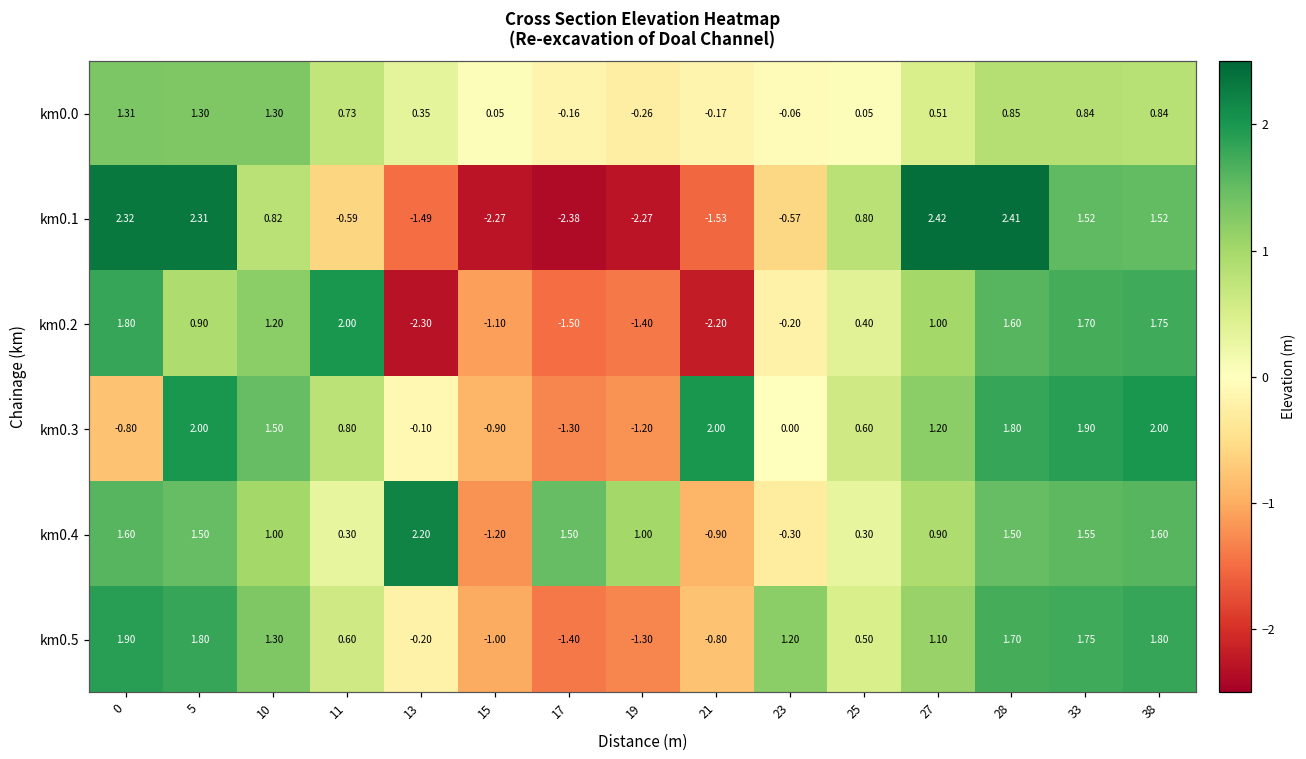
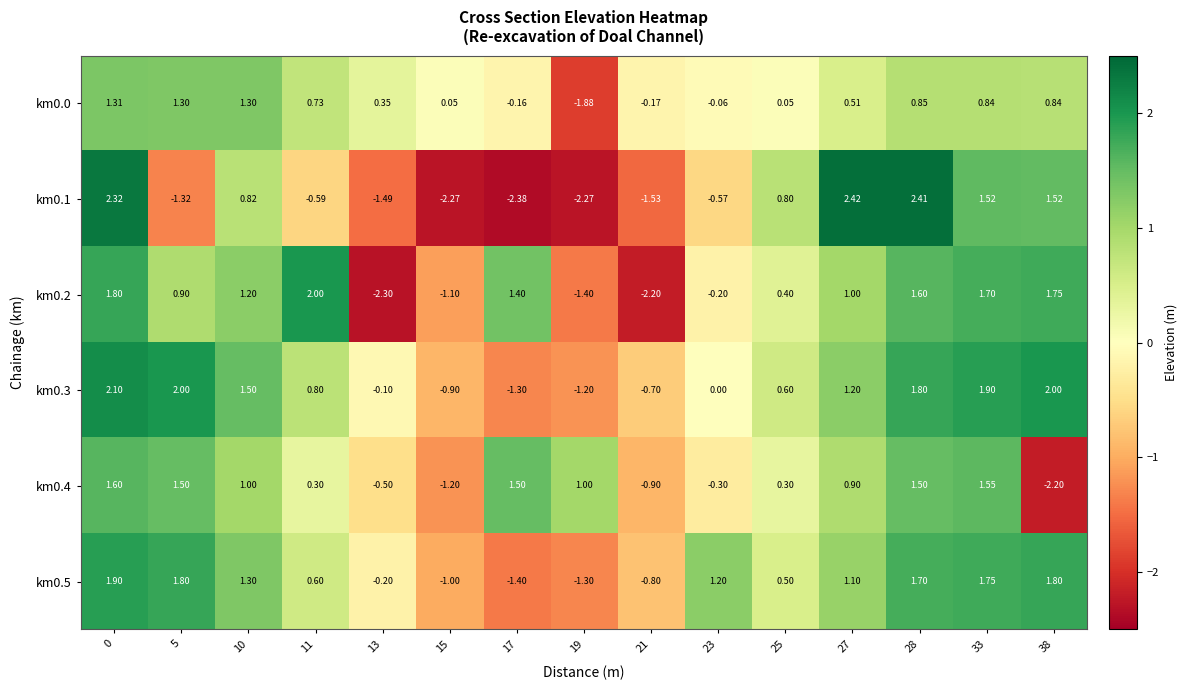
  {
    "km0.0": {
      "0": 1.31,
      "5": 1.30,
      "10": 1.30,
      "11": 0.73,
      "13": 0.35,
      "15": 0.05,
      "17": -0.16,
-     "19": -0.26,
+     "19": -1.88,
      "21": -0.17,
      "23": -0.06,
      "25": 0.05,
      "27": 0.51,
      "28": 0.85,
      "33": 0.84,
      "38": 0.84
    },
    "km0.1": {
      "0": 2.32,
-     "5": 2.31,
+     "5": -1.32,
      "10": 0.82,
      "11": -0.59,
      "13": -1.49,
      "15": -2.27,
      "17": -2.38,
      "19": -2.27,
      "21": -1.53,
      "23": -0.57,
      "25": 0.80,
      "27": 2.42,
      "28": 2.41,
      "33": 1.52,
      "38": 1.52
    },
    "km0.2": {
      "0": 1.80,
      "5": 0.90,
      "10": 1.20,
      "11": 2.00,
      "13": -2.30,
      "15": -1.10,
-     "17": -1.50,
+     "17": 1.40,
      "19": -1.40,
      "21": -2.20,
      "23": -0.20,
      "25": 0.40,
      "27": 1.00,
      "28": 1.60,
      "33": 1.70,
      "38": 1.75
    },
    "km0.3": {
-     "0": -0.80,
+     "0": 2.10,
      "5": 2.00,
      "10": 1.50,
      "11": 0.80,
      "13": -0.10,
      "15": -0.90,
      "17": -1.30,
      "19": -1.20,
-     "21": 2.00,
+     "21": -0.70,
      "23": 0.00,
      "25": 0.60,
      "27": 1.20,
      "28": 1.80,
      "33": 1.90,
      "38": 2.00
    },
    "km0.4": {
      "0": 1.60,
      "5": 1.50,
      "10": 1.00,
      "11": 0.30,
-     "13": 2.20,
+     "13": -0.50,
      "15": -1.20,
      "17": 1.50,
      "19": 1.00,
      "21": -0.90,
      "23": -0.30,
      "25": 0.30,
      "27": 0.90,
      "28": 1.50,
      "33": 1.55,
-     "38": 1.60
+     "38": -2.20
    },
    "km0.5": {
      "0": 1.90,
      "5": 1.80,
      "10": 1.30,
      "11": 0.60,
      "13": -0.20,
      "15": -1.00,
      "17": -1.40,
      "19": -1.30,
      "21": -0.80,
      "23": 1.20,
      "25": 0.50,
      "27": 1.10,
      "28": 1.70,
      "33": 1.75,
      "38": 1.80
    }
  }
